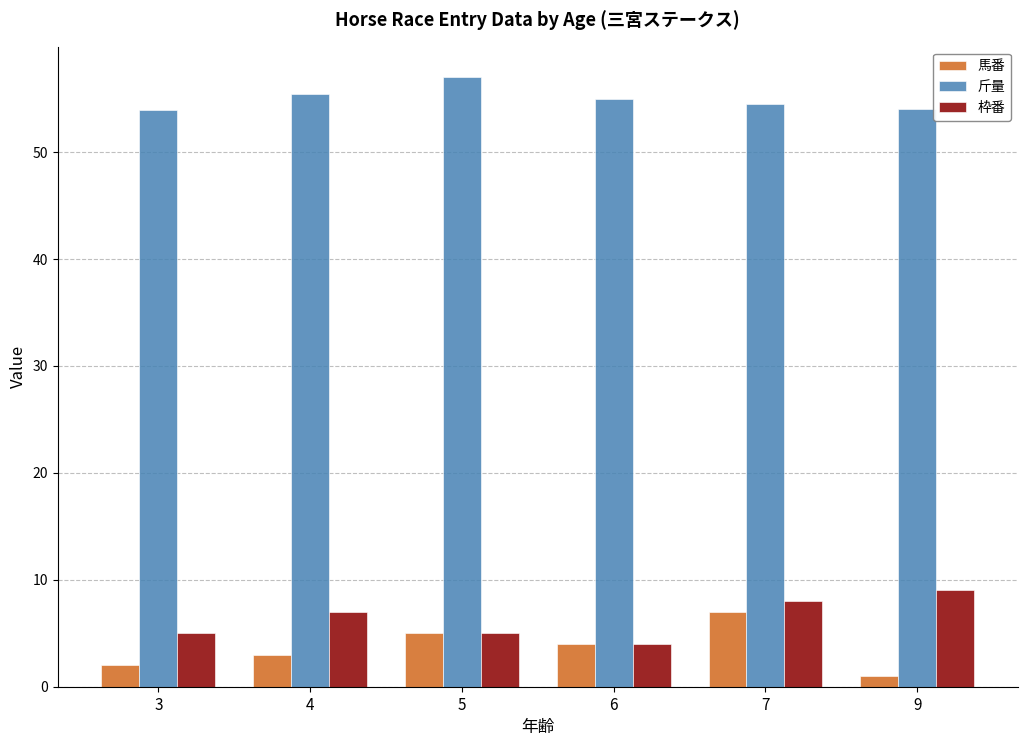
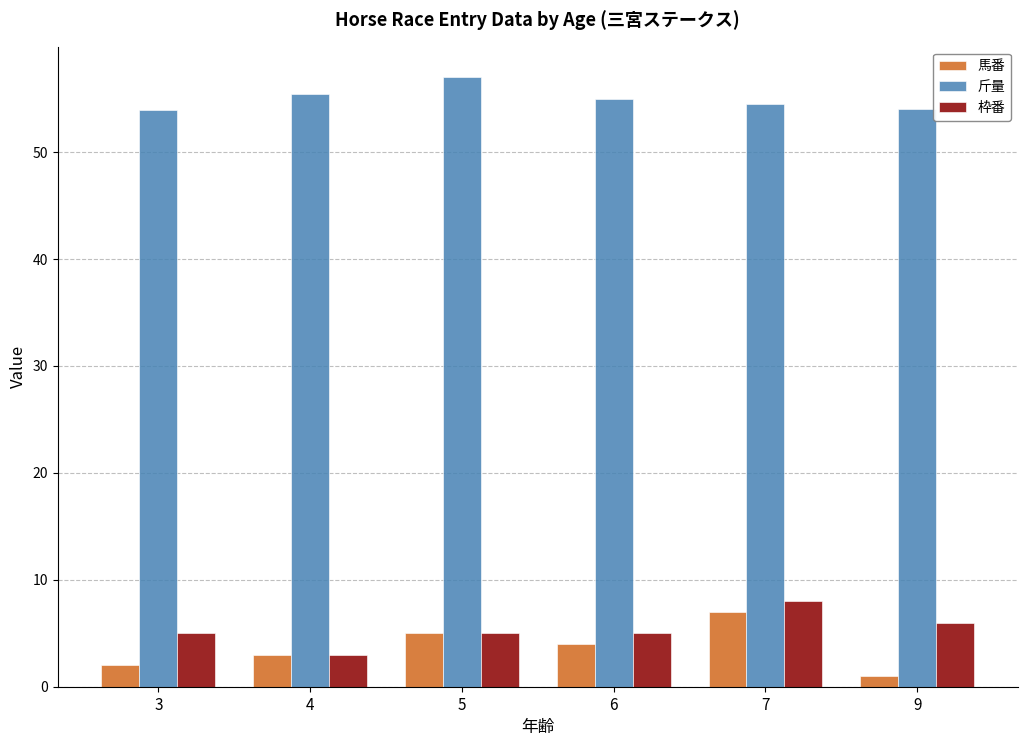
  {
    "馬番": {
      "3": 2,
      "4": 3,
      "5": 5,
      "6": 4,
      "7": 7,
      "9": 1
    },
    "斤量": {
      "3": 54,
      "4": 55.4,
      "5": 57,
      "6": 55,
      "7": 54.5,
      "9": 54
    },
    "枠番": {
      "3": 5,
-     "4": 7,
+     "4": 3,
      "5": 5,
-     "6": 4,
+     "6": 5,
      "7": 8,
-     "9": 9
+     "9": 6
    }
  }
